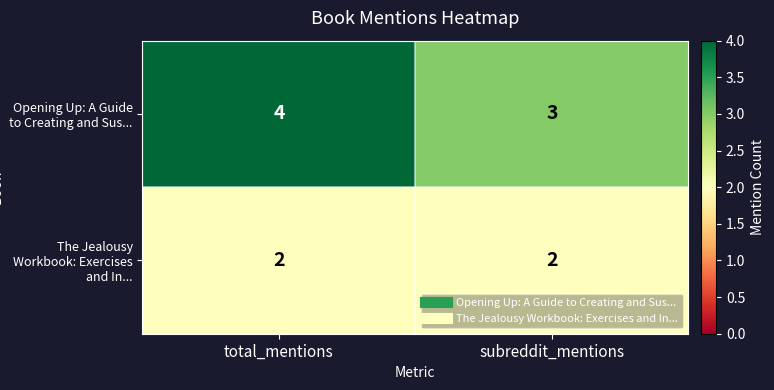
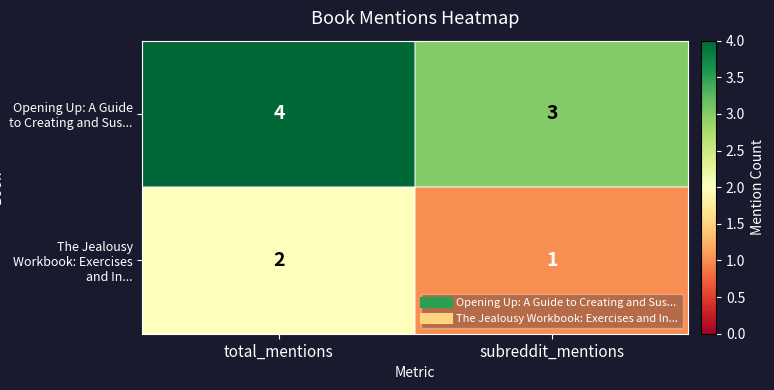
  {
    "Opening Up: A Guide to Creating and Sus...": {
      "total_mentions": 4,
      "subreddit_mentions": 3
    },
    "The Jealousy Workbook: Exercises and In...": {
      "total_mentions": 2,
-     "subreddit_mentions": 2
+     "subreddit_mentions": 1
    }
  }
